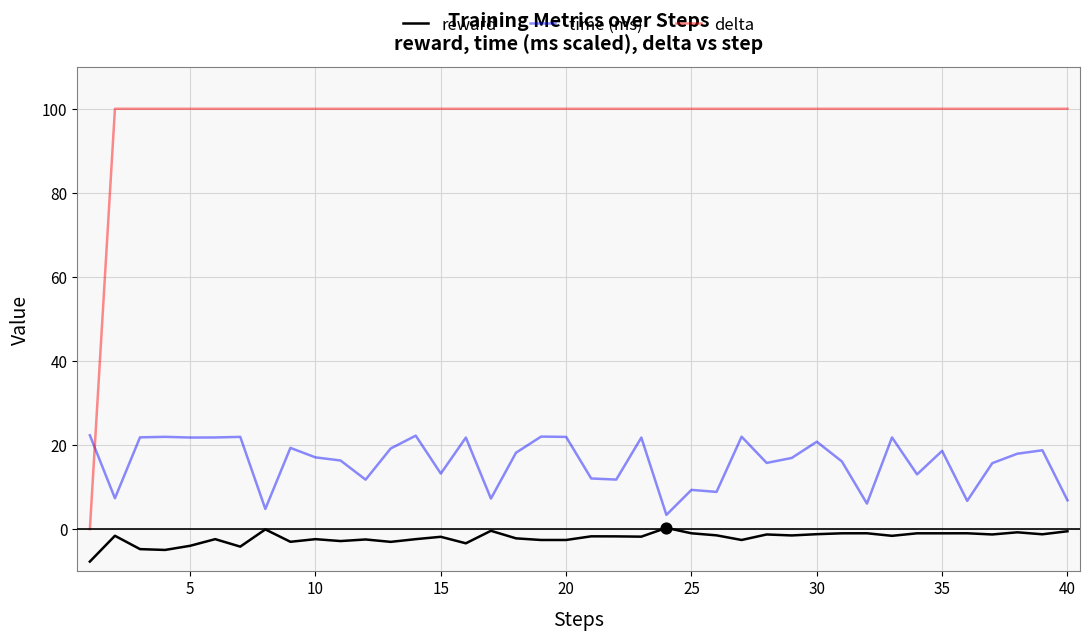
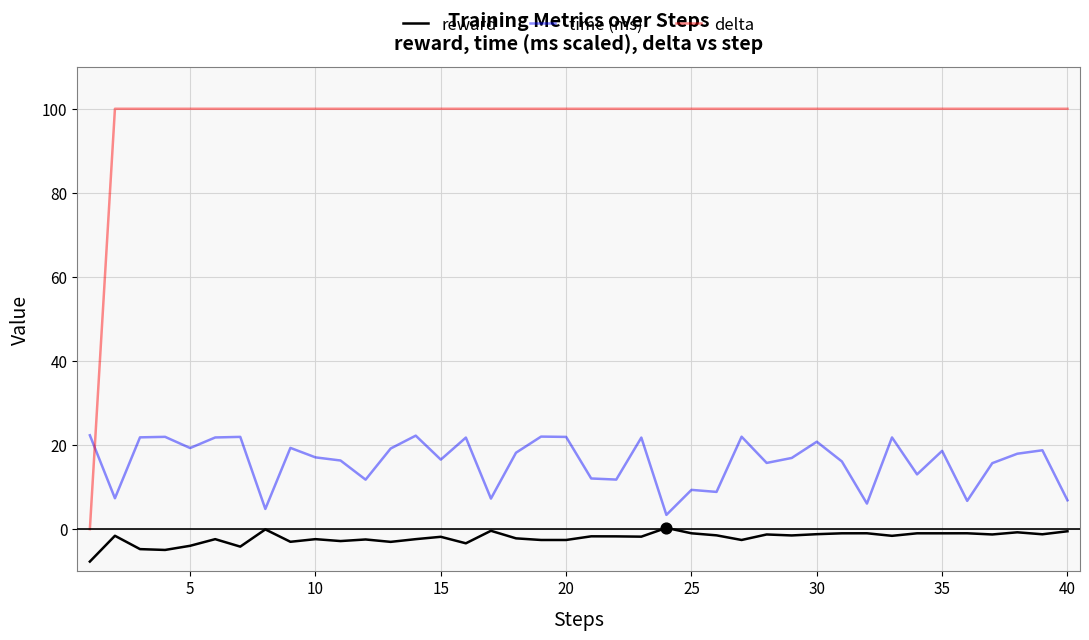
  {
    "time (ms)": {
-     "5": 22,
+     "5": 19,
      "10": 17,
-     "15": 13,
+     "15": 17,
      "20": 22,
      "25": 9,
      "30": 21,
      "35": 19,
      "40": 7
    },
    "delta": {
      "5": 100,
      "10": 100,
      "15": 100,
      "20": 100,
      "25": 100,
      "30": 100,
      "35": 100,
      "40": 100
    }
  }
